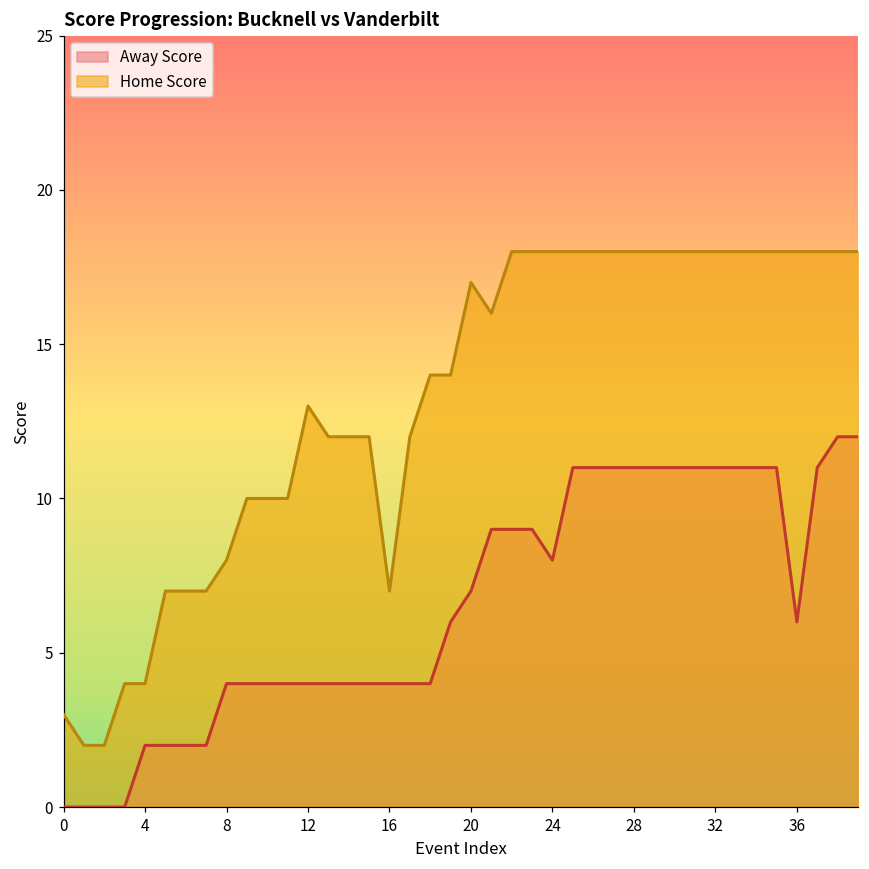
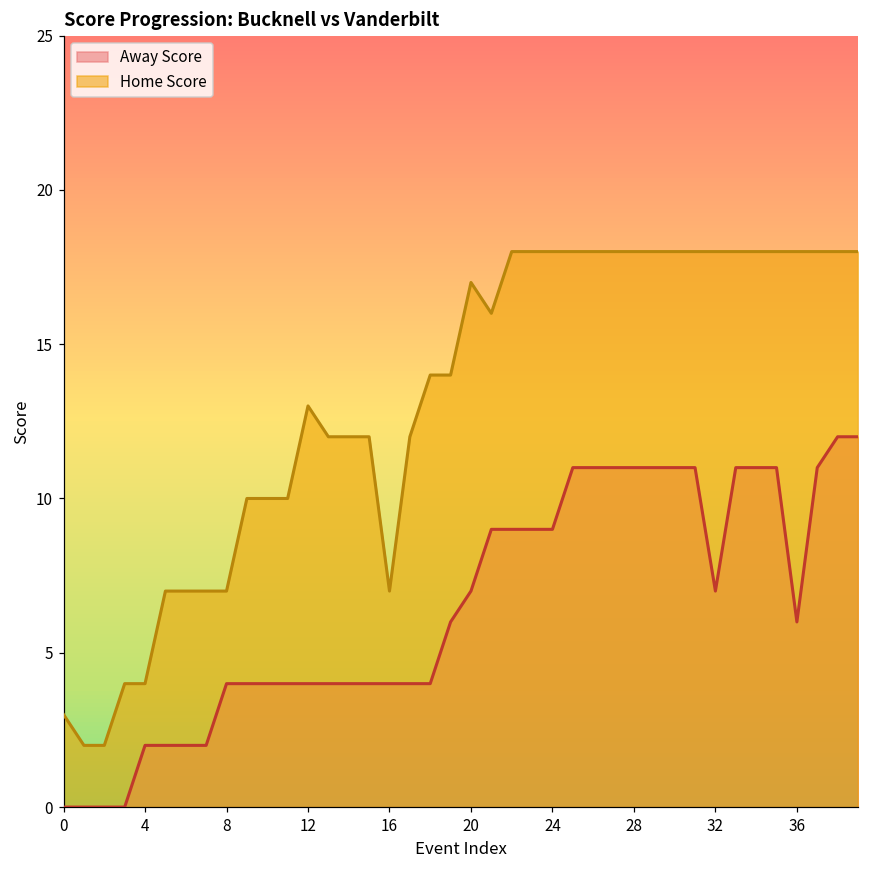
  {
    "Away Score": {
      "0": 0,
      "4": 2,
      "8": 4,
      "12": 4,
      "16": 4,
      "20": 7,
-     "24": 8,
+     "24": 9,
      "28": 11,
-     "32": 11,
+     "32": 7,
      "36": 6
    },
    "Home Score": {
      "0": 3,
      "4": 4,
-     "8": 8,
+     "8": 7,
      "12": 13,
      "16": 7,
      "20": 17,
      "24": 18,
      "28": 18,
      "32": 18,
      "36": 18
    }
  }
